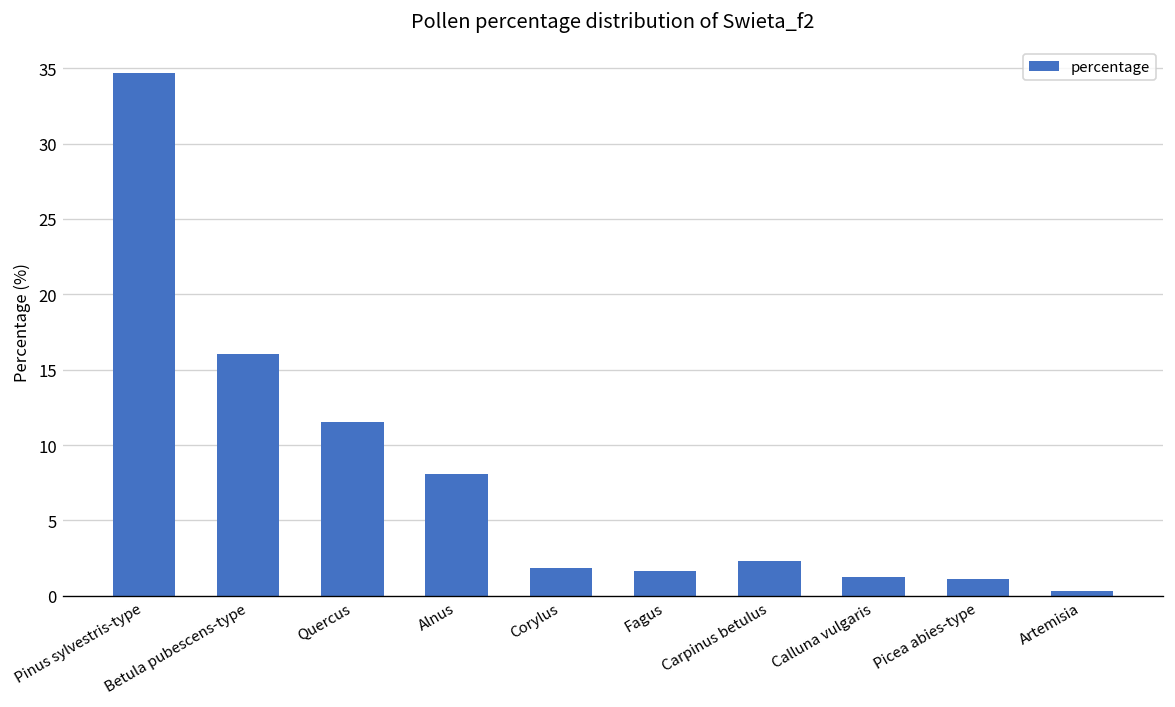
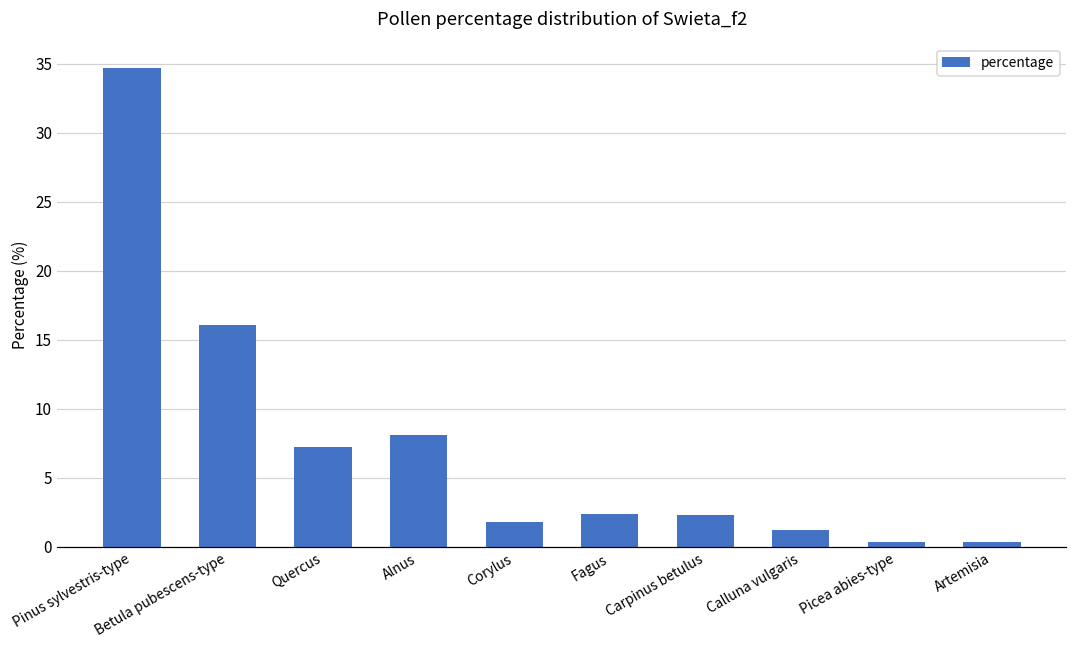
  {
    "Pinus sylvestris-type": 34.7,
    "Betula pubescens-type": 16.1,
-   "Quercus": 11.6,
+   "Quercus": 7.2,
    "Alnus": 8.1,
    "Corylus": 1.8,
-   "Fagus": 1.6,
+   "Fagus": 2.4,
    "Carpinus betulus": 2.3,
    "Calluna vulgaris": 1.2,
-   "Picea abies-type": 1.1,
+   "Picea abies-type": 0.3,
    "Artemisia": 0.3
  }
